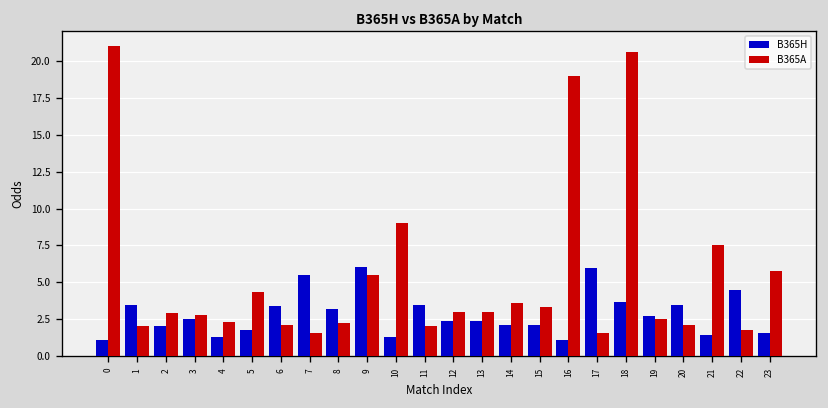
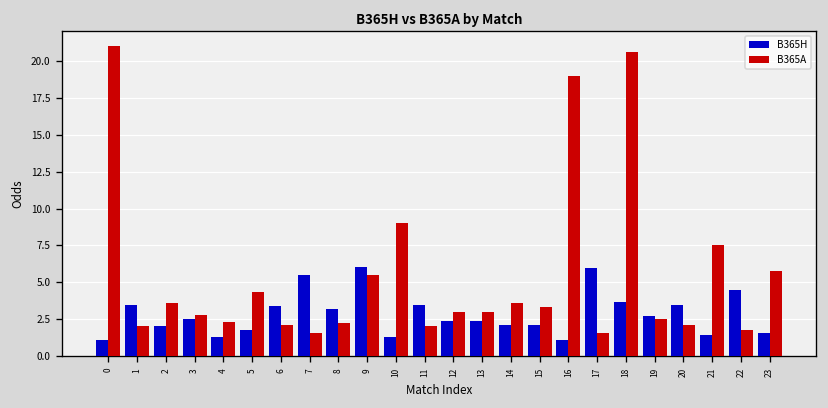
  {
    "B365H": {
      "0": 1.1,
      "1": 3.5,
      "2": 2.0,
      "3": 2.5,
      "4": 1.3,
      "5": 1.8,
      "6": 3.4,
      "7": 5.5,
      "8": 3.2,
      "9": 6.1,
      "10": 1.3,
      "11": 3.5,
      "12": 2.4,
      "13": 2.4,
      "14": 2.1,
      "15": 2.1,
      "16": 1.1,
      "17": 6.0,
      "18": 3.7,
      "19": 2.7,
      "20": 3.5,
      "21": 1.4,
      "22": 4.5,
      "23": 1.6
    },
    "B365A": {
      "0": 21.0,
      "1": 2.0,
-     "2": 2.9,
+     "2": 3.6,
      "3": 2.8,
      "4": 2.3,
      "5": 4.3,
      "6": 2.1,
      "7": 1.6,
      "8": 2.3,
      "9": 5.5,
      "10": 9.0,
      "11": 2.0,
      "12": 3.0,
      "13": 3.0,
      "14": 3.6,
      "15": 3.3,
      "16": 19.0,
      "17": 1.6,
      "18": 20.6,
      "19": 2.5,
      "20": 2.1,
      "21": 7.5,
      "22": 1.8,
      "23": 5.8
    }
  }
